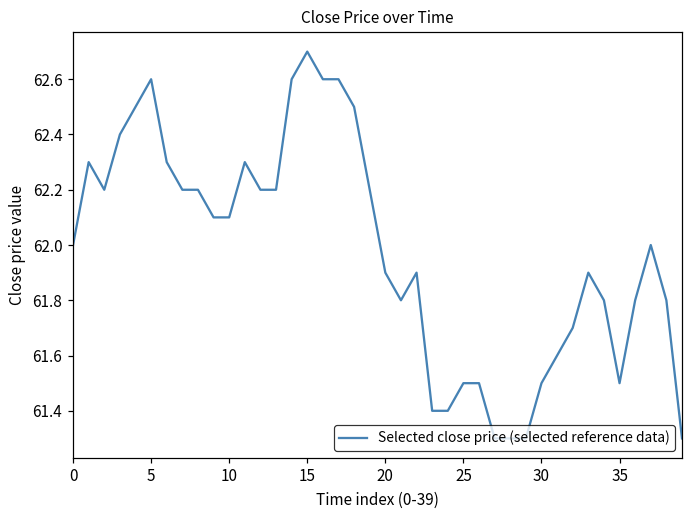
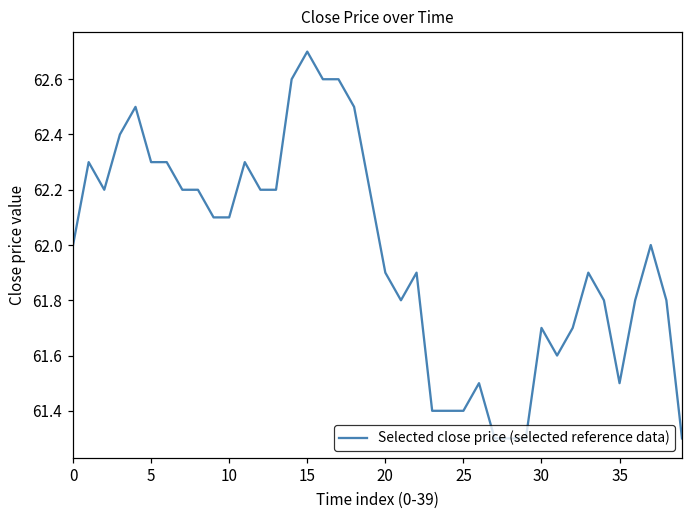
  {
    "0": 62.0,
-   "5": 62.6,
+   "5": 62.3,
    "10": 62.1,
    "15": 62.7,
    "20": 61.9,
-   "25": 61.5,
-   "30": 61.5,
+   "25": 61.4,
+   "30": 61.7,
    "35": 61.5
  }
